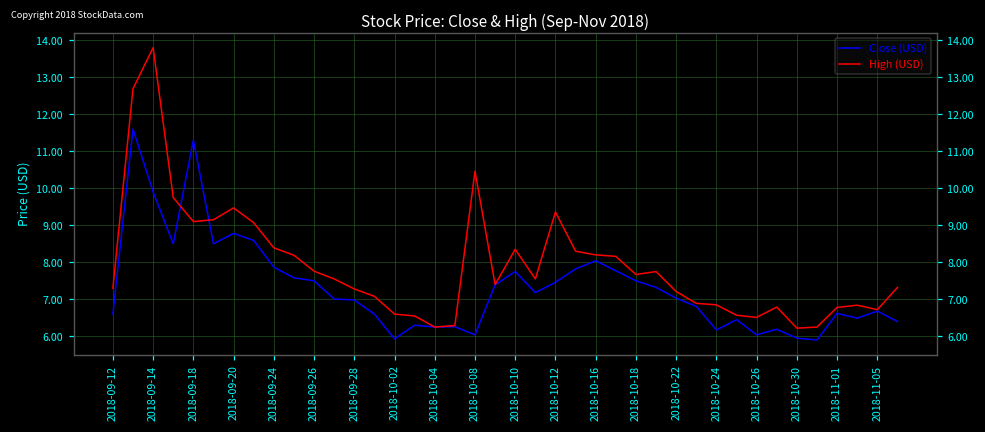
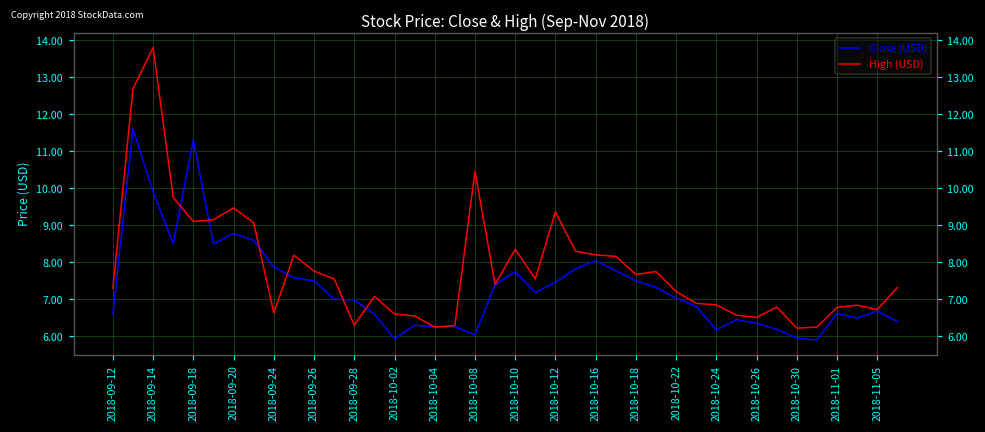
  {
    "Close (USD)": {
      "2018-09-12": 6.6,
      "2018-09-14": 9.9,
      "2018-09-18": 11.3,
      "2018-09-20": 8.8,
      "2018-09-24": 7.9,
      "2018-09-26": 7.5,
      "2018-09-28": 7.0,
      "2018-10-02": 5.9,
      "2018-10-08": 6.0,
      "2018-10-10": 7.8,
      "2018-10-12": 7.5,
      "2018-10-16": 8.0,
      "2018-10-18": 7.5,
      "2018-10-22": 7.0,
      "2018-10-24": 6.2,
-     "2018-10-26": 6.0,
+     "2018-10-26": 6.4,
      "2018-10-30": 6.0,
      "2018-11-01": 6.6
    },
    "High (USD)": {
      "2018-09-12": 7.3,
      "2018-09-14": 13.8,
      "2018-09-18": 9.1,
      "2018-09-20": 9.5,
-     "2018-09-24": 8.4,
+     "2018-09-24": 6.6,
      "2018-09-26": 7.8,
-     "2018-09-28": 7.3,
+     "2018-09-28": 6.3,
      "2018-10-02": 6.6,
      "2018-10-08": 10.5,
      "2018-10-10": 8.4,
      "2018-10-12": 9.4,
      "2018-10-16": 8.2,
      "2018-10-18": 7.7,
      "2018-10-22": 7.2,
      "2018-10-24": 6.9,
      "2018-10-26": 6.5,
      "2018-10-30": 6.2,
      "2018-11-01": 6.8
    }
  }
